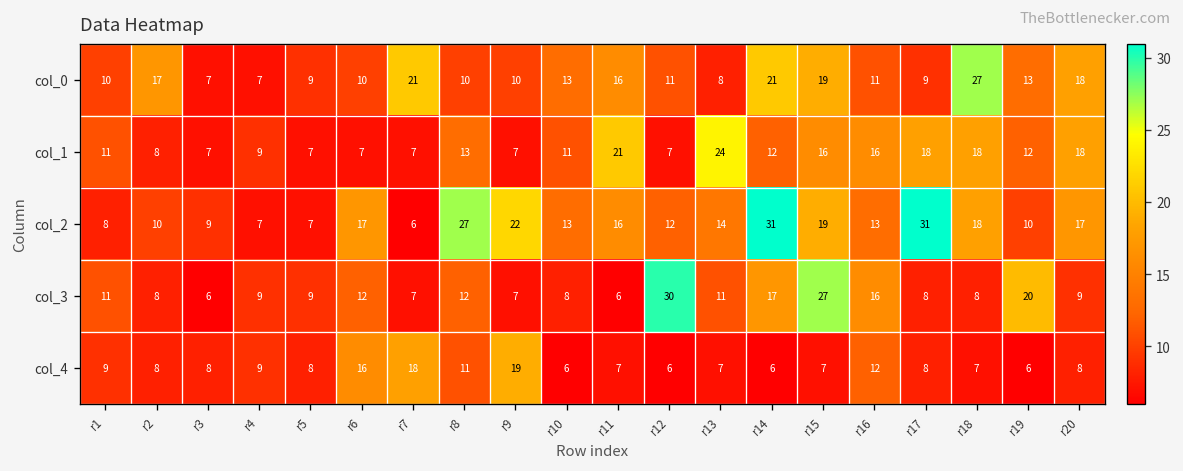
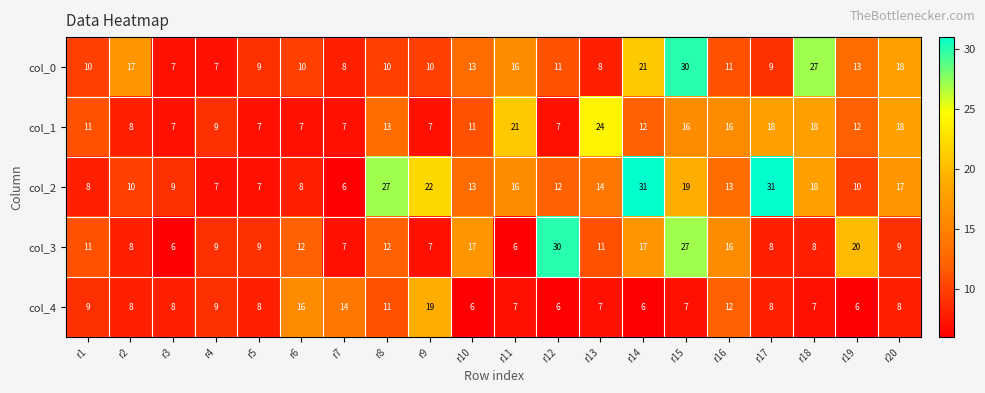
  {
    "col_0": {
      "r1": 10,
      "r2": 17,
      "r3": 7,
      "r4": 7,
      "r5": 9,
      "r6": 10,
-     "r7": 21,
+     "r7": 8,
      "r8": 10,
      "r9": 10,
      "r10": 13,
      "r11": 16,
      "r12": 11,
      "r13": 8,
      "r14": 21,
-     "r15": 19,
+     "r15": 30,
      "r16": 11,
      "r17": 9,
      "r18": 27,
      "r19": 13,
      "r20": 18
    },
    "col_1": {
      "r1": 11,
      "r2": 8,
      "r3": 7,
      "r4": 9,
      "r5": 7,
      "r6": 7,
      "r7": 7,
      "r8": 13,
      "r9": 7,
      "r10": 11,
      "r11": 21,
      "r12": 7,
      "r13": 24,
      "r14": 12,
      "r15": 16,
      "r16": 16,
      "r17": 18,
      "r18": 18,
      "r19": 12,
      "r20": 18
    },
    "col_2": {
      "r1": 8,
      "r2": 10,
      "r3": 9,
      "r4": 7,
      "r5": 7,
-     "r6": 17,
+     "r6": 8,
      "r7": 6,
      "r8": 27,
      "r9": 22,
      "r10": 13,
      "r11": 16,
      "r12": 12,
      "r13": 14,
      "r14": 31,
      "r15": 19,
      "r16": 13,
      "r17": 31,
      "r18": 18,
      "r19": 10,
      "r20": 17
    },
    "col_3": {
      "r1": 11,
      "r2": 8,
      "r3": 6,
      "r4": 9,
      "r5": 9,
      "r6": 12,
      "r7": 7,
      "r8": 12,
      "r9": 7,
-     "r10": 8,
+     "r10": 17,
      "r11": 6,
      "r12": 30,
      "r13": 11,
      "r14": 17,
      "r15": 27,
      "r16": 16,
      "r17": 8,
      "r18": 8,
      "r19": 20,
      "r20": 9
    },
    "col_4": {
      "r1": 9,
      "r2": 8,
      "r3": 8,
      "r4": 9,
      "r5": 8,
      "r6": 16,
-     "r7": 18,
+     "r7": 14,
      "r8": 11,
      "r9": 19,
      "r10": 6,
      "r11": 7,
      "r12": 6,
      "r13": 7,
      "r14": 6,
      "r15": 7,
      "r16": 12,
      "r17": 8,
      "r18": 7,
      "r19": 6,
      "r20": 8
    }
  }
